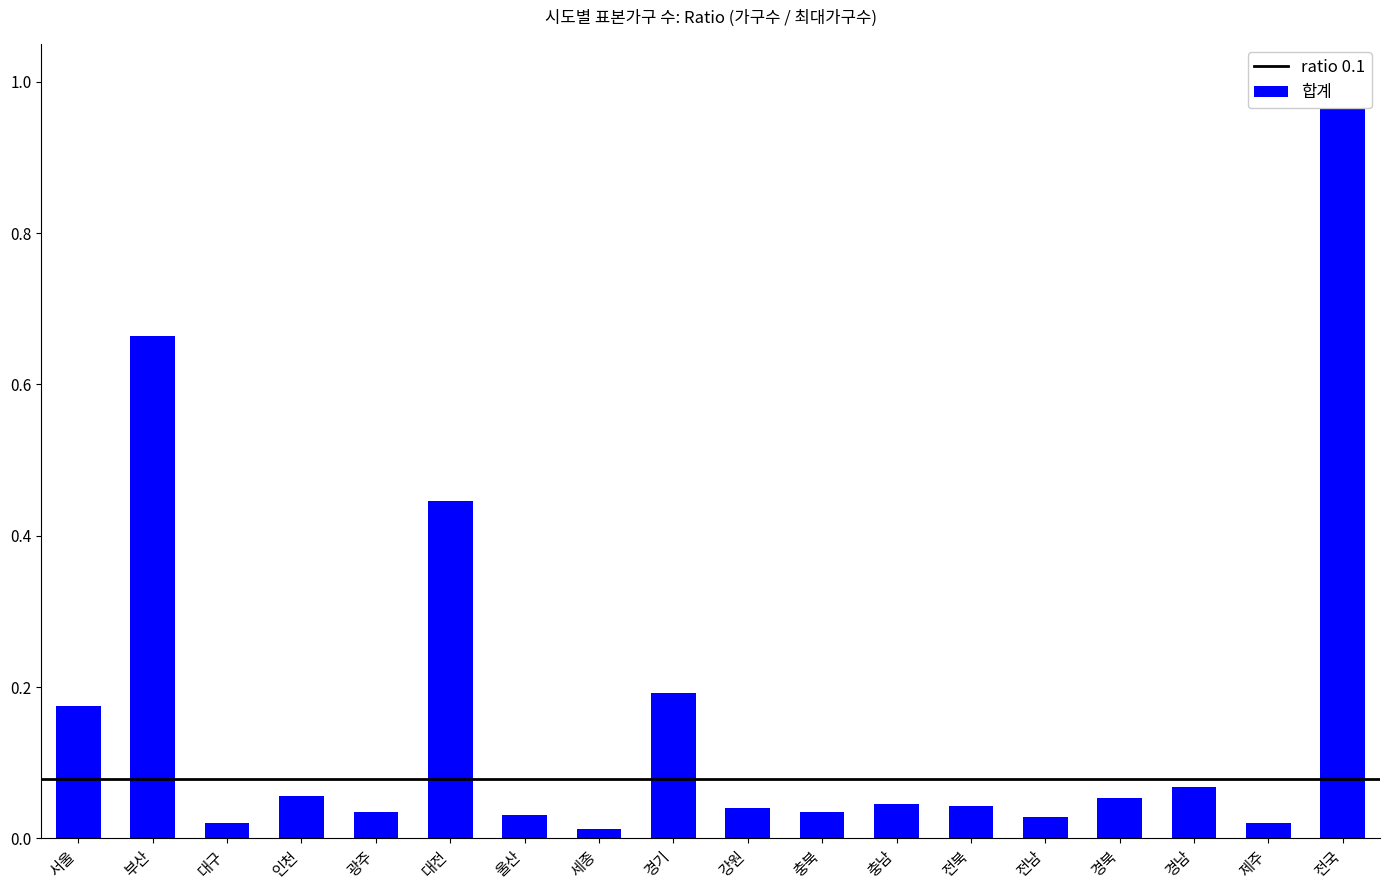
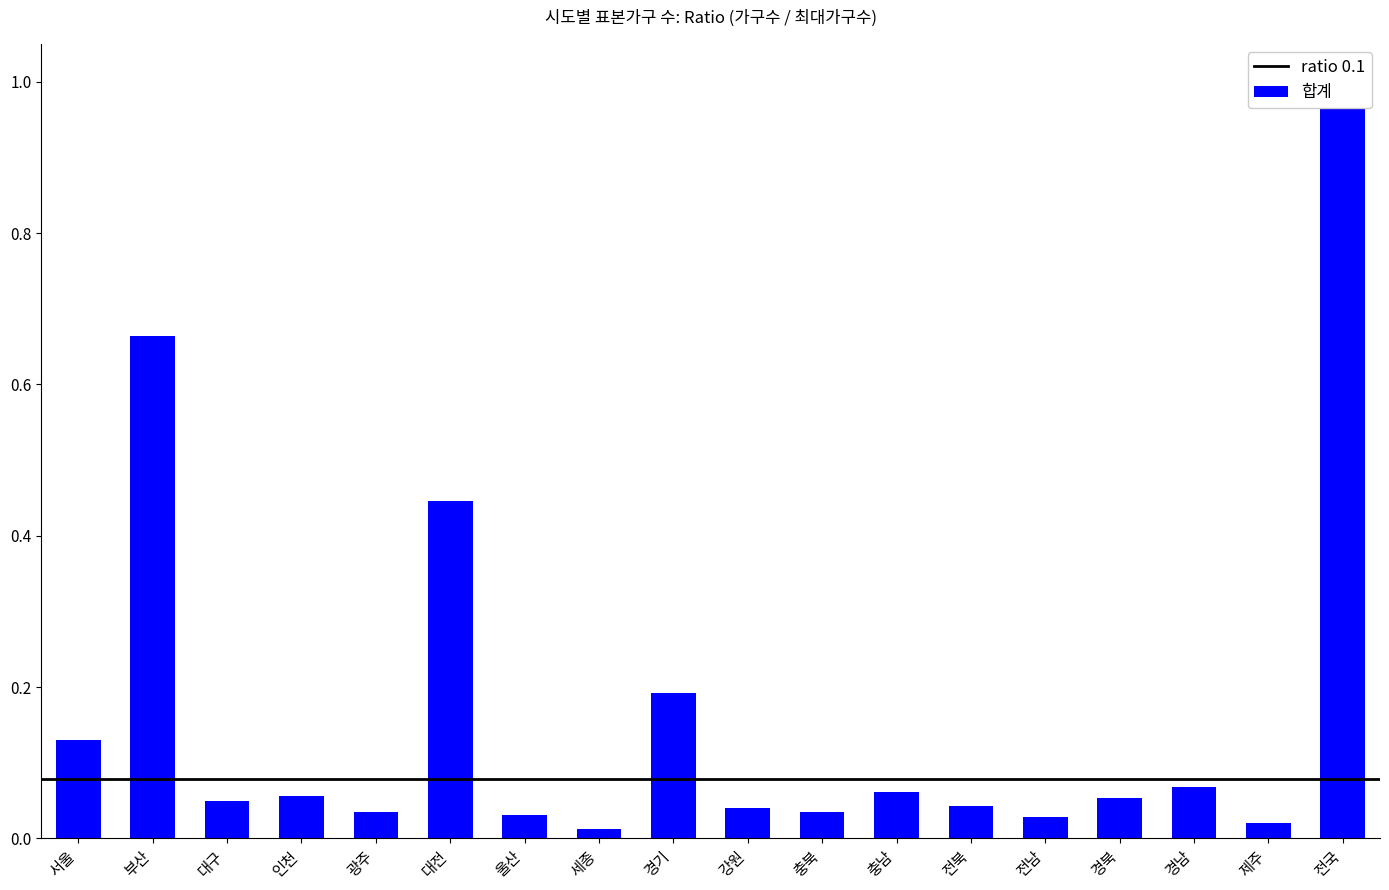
  {
-   "서울": 0.17,
+   "서울": 0.13,
    "부산": 0.66,
-   "대구": 0.02,
+   "대구": 0.05,
    "인천": 0.06,
    "광주": 0.03,
    "대전": 0.45,
    "울산": 0.03,
    "세종": 0.01,
    "경기": 0.19,
    "강원": 0.04,
    "충북": 0.04,
-   "충남": 0.05,
+   "충남": 0.06,
    "전북": 0.04,
    "전남": 0.03,
    "경북": 0.05,
    "경남": 0.07,
    "제주": 0.02
  }
